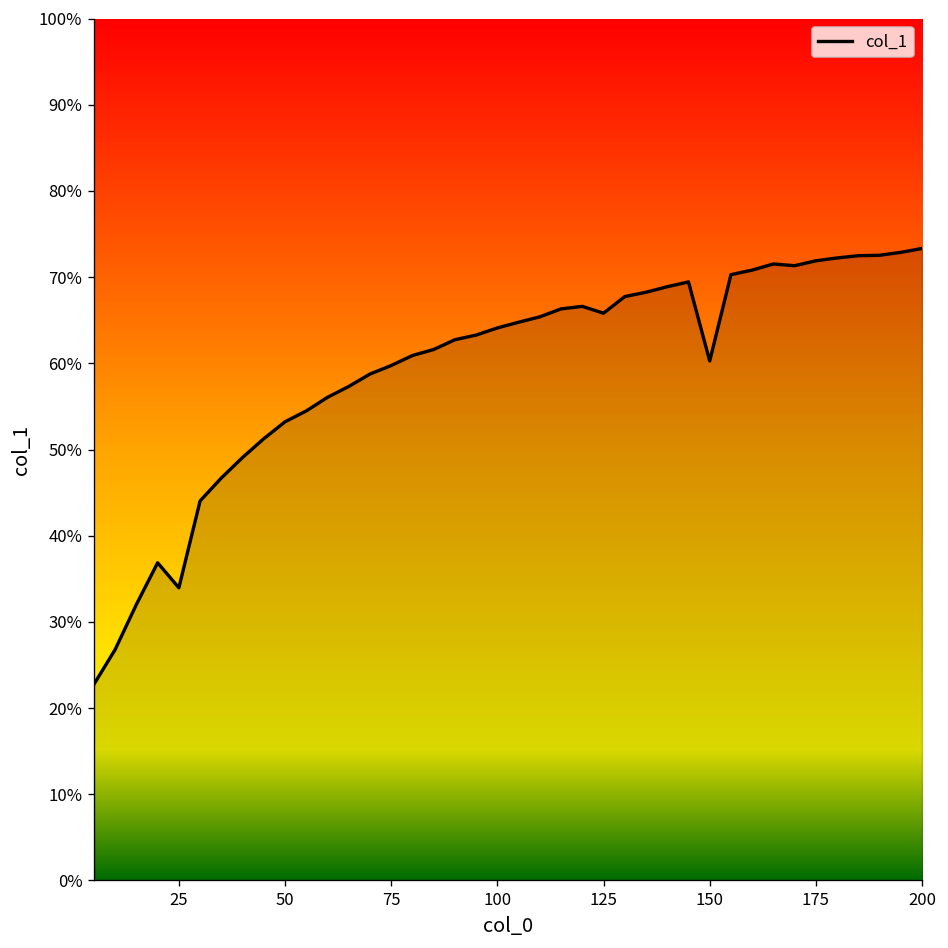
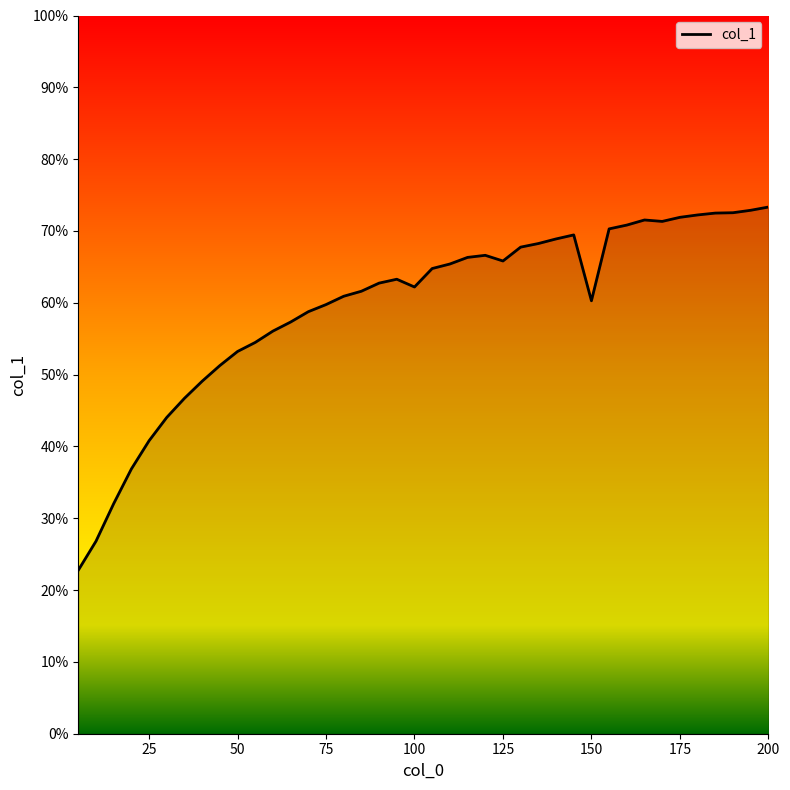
  {
-   "25": "34%",
+   "25": "41%",
    "50": "53%",
    "75": "60%",
-   "100": "64%",
+   "100": "62%",
    "125": "66%",
    "150": "60%",
    "175": "72%",
    "200": "73%"
  }
